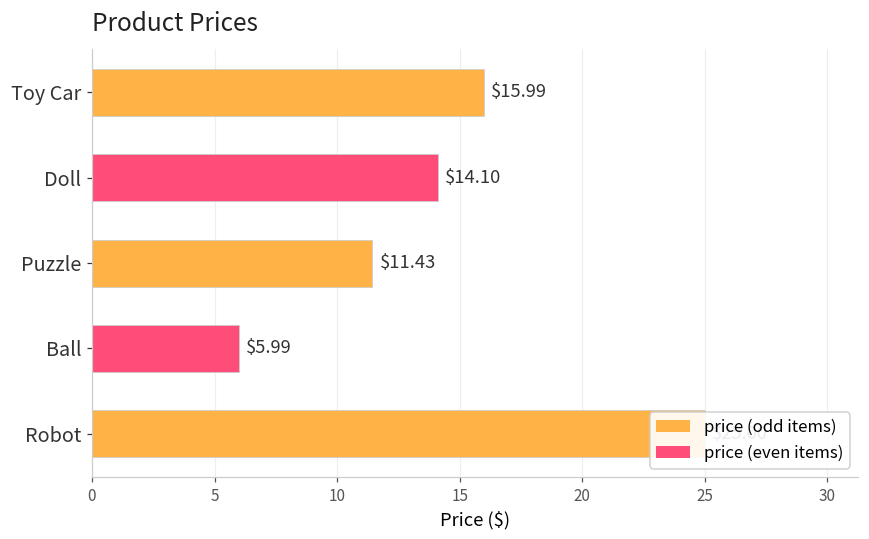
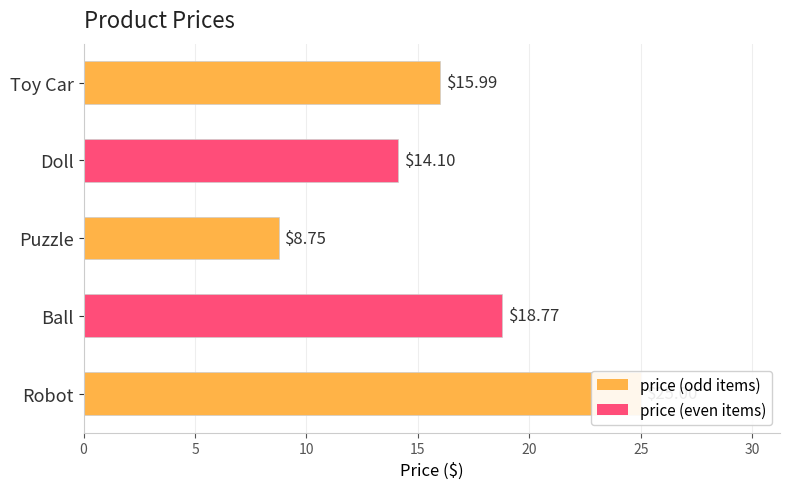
  {
    "Toy Car": "$15.99",
    "Doll": "$14.10",
-   "Puzzle": "$11.43",
-   "Ball": "$5.99"
+   "Puzzle": "$8.75",
+   "Ball": "$18.77"
  }
